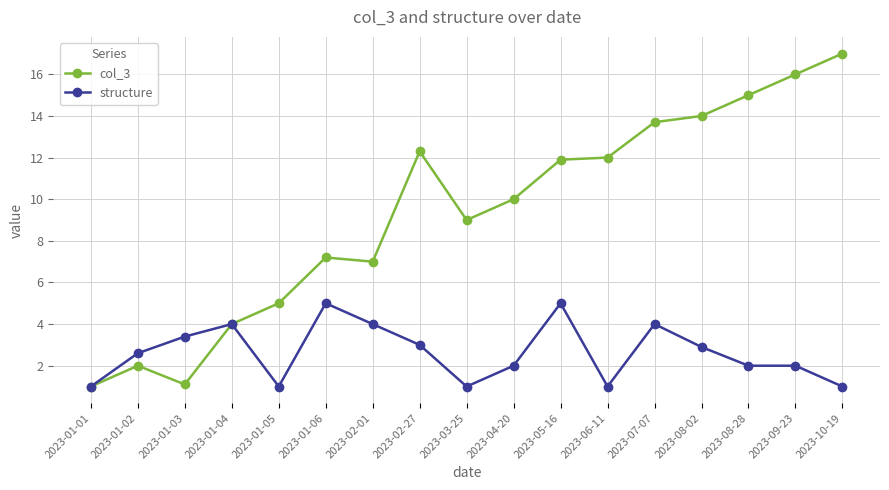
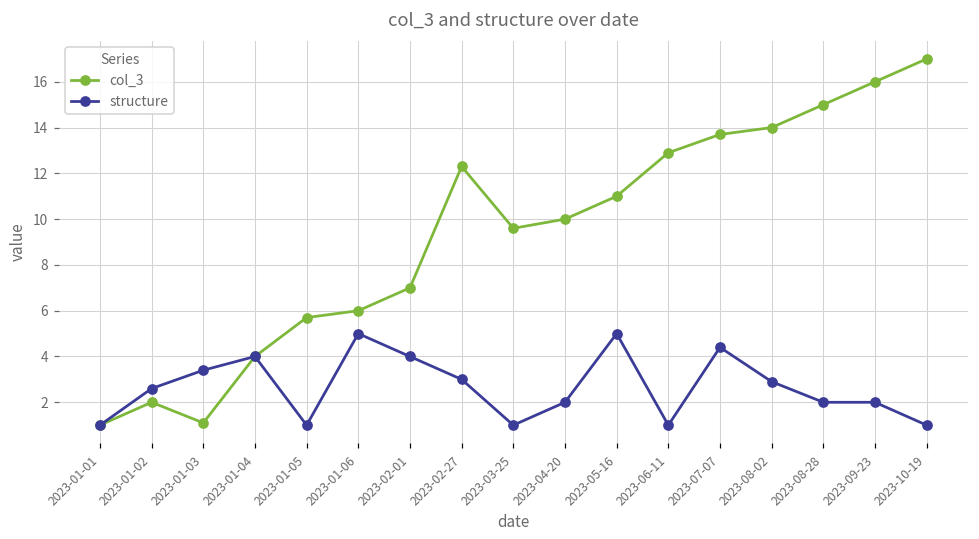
  {
    "col_3": {
      "2023-01-02": 2.0,
      "2023-01-03": 1.1,
-     "2023-01-05": 5.0,
-     "2023-01-06": 7.2,
+     "2023-01-05": 5.7,
+     "2023-01-06": 6.0,
      "2023-02-01": 7.0,
      "2023-02-27": 12.3,
-     "2023-03-25": 9.0,
+     "2023-03-25": 9.6,
      "2023-04-20": 10.0,
-     "2023-05-16": 11.9,
-     "2023-06-11": 12.0,
+     "2023-05-16": 11.0,
+     "2023-06-11": 12.9,
      "2023-07-07": 13.7,
      "2023-08-02": 14.0,
      "2023-08-28": 15.0,
      "2023-09-23": 16.0,
      "2023-10-19": 17.0
    },
    "structure": {
      "2023-01-02": 2.6,
      "2023-01-03": 3.4,
      "2023-01-05": 1.0,
      "2023-01-06": 5.0,
      "2023-02-01": 4.0,
      "2023-02-27": 3.0,
      "2023-03-25": 1.0,
      "2023-04-20": 2.0,
      "2023-05-16": 5.0,
      "2023-06-11": 1.0,
-     "2023-07-07": 4.0,
+     "2023-07-07": 4.4,
      "2023-08-02": 2.9,
      "2023-08-28": 2.0,
      "2023-09-23": 2.0,
      "2023-10-19": 1.0
    }
  }
